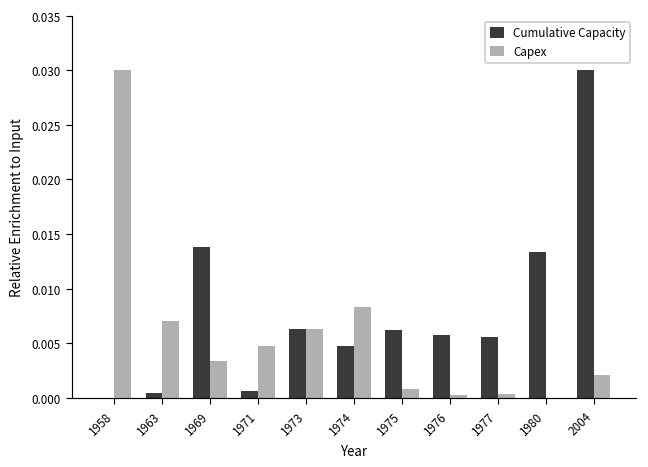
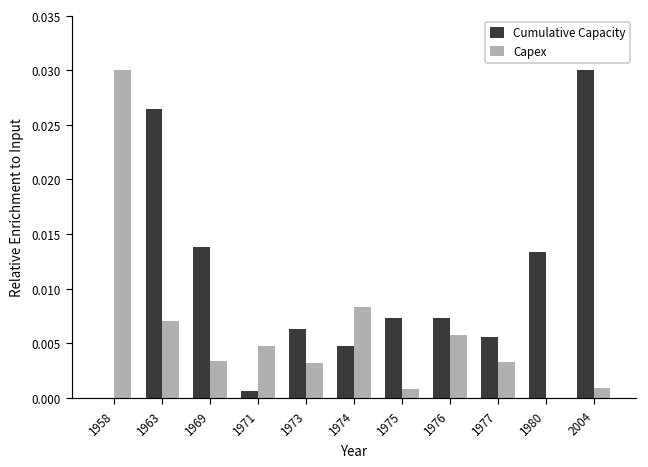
  {
    "Cumulative Capacity": {
      "1958": 0.000,
-     "1963": 0.000,
+     "1963": 0.026,
      "1969": 0.014,
      "1971": 0.001,
      "1973": 0.006,
      "1974": 0.005,
-     "1975": 0.006,
-     "1976": 0.006,
+     "1975": 0.007,
+     "1976": 0.007,
      "1977": 0.006,
      "1980": 0.013,
      "2004": 0.030
    },
    "Capex": {
      "1958": 0.030,
      "1963": 0.007,
      "1969": 0.003,
      "1971": 0.005,
-     "1973": 0.006,
+     "1973": 0.003,
      "1974": 0.008,
      "1975": 0.001,
-     "1976": 0.000,
-     "1977": 0.000,
+     "1976": 0.006,
+     "1977": 0.003,
      "1980": 0.000,
-     "2004": 0.002
+     "2004": 0.001
    }
  }
